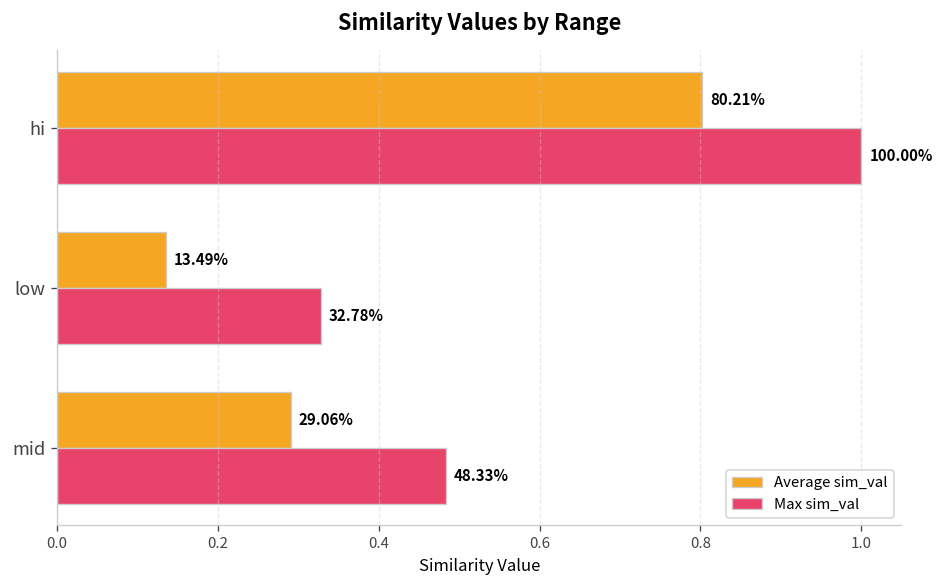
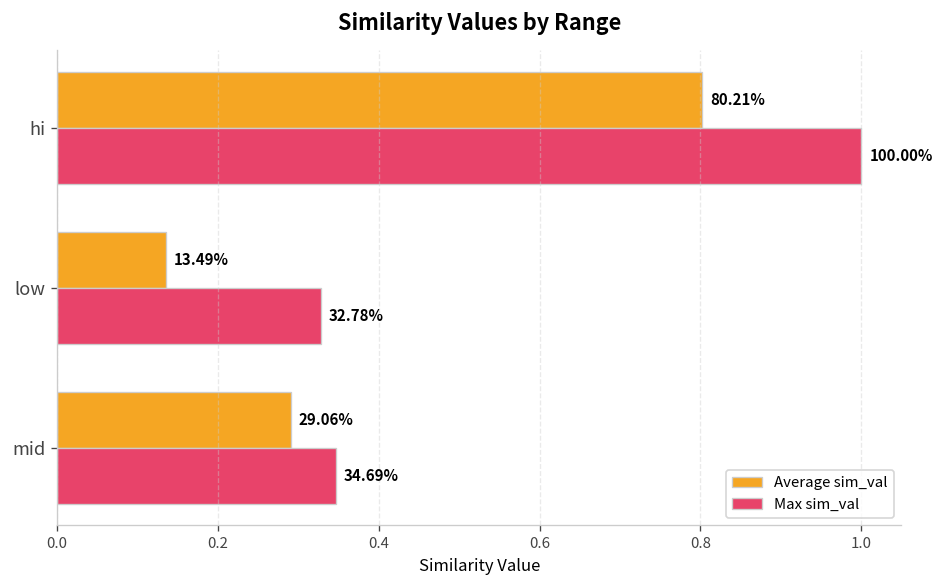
  {
    "Average sim_val": {
      "hi": "80.21%",
      "low": "13.49%",
      "mid": "29.06%"
    },
    "Max sim_val": {
      "hi": "100.00%",
      "low": "32.78%",
-     "mid": "48.33%"
+     "mid": "34.69%"
    }
  }
